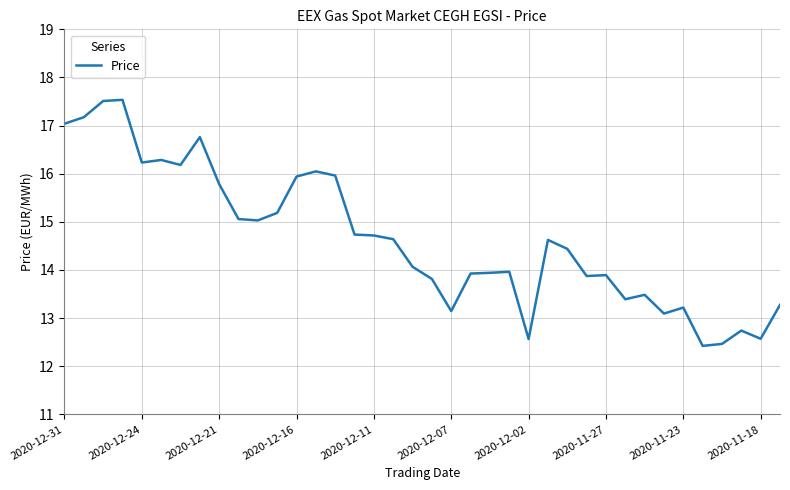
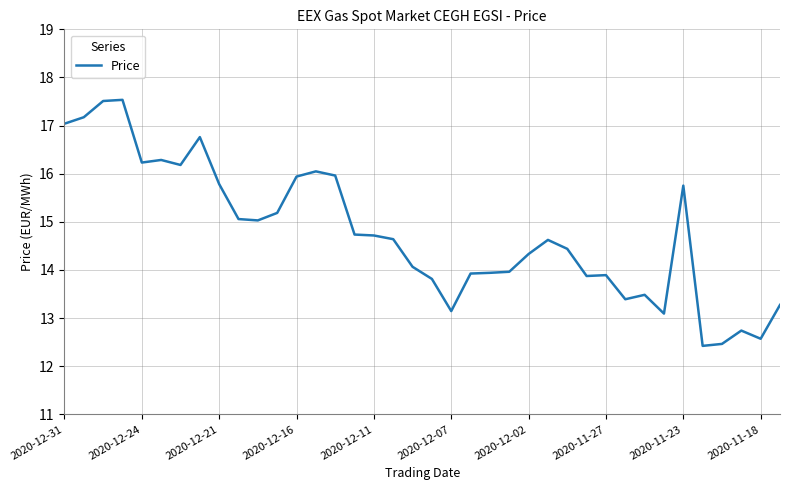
  {
    "2020-12-21": 15.8,
    "2020-12-16": 15.9,
    "2020-12-07": 13.1,
-   "2020-12-02": 12.6,
-   "2020-11-23": 13.2,
+   "2020-12-02": 14.3,
+   "2020-11-23": 15.8,
    "2020-11-18": 12.6
  }
